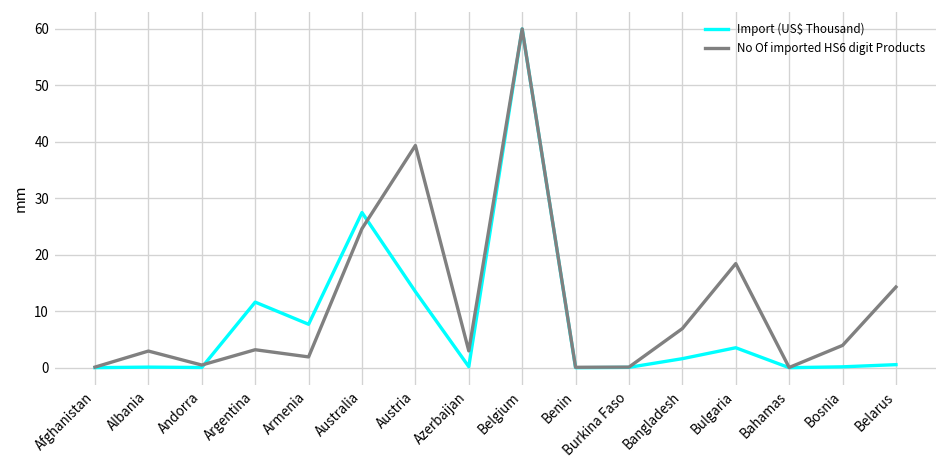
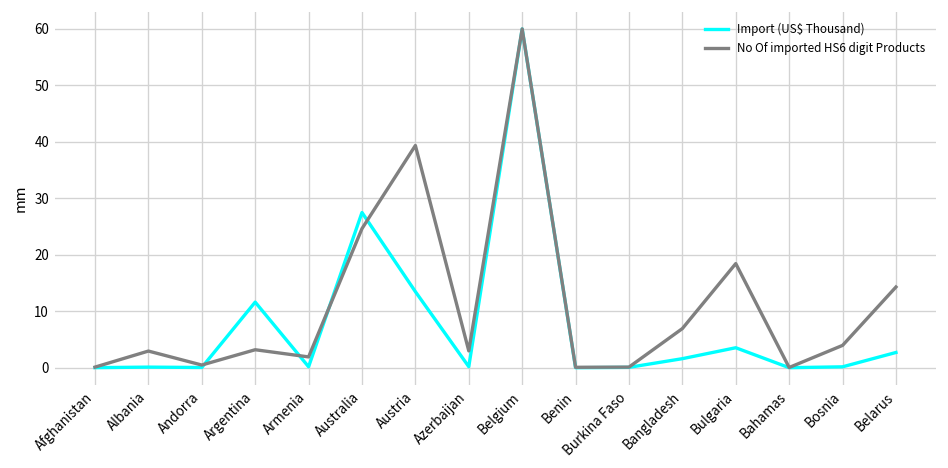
  {
    "Import (US$ Thousand)": {
      "Albania": 0,
      "Argentina": 12,
-     "Armenia": 8,
+     "Armenia": 0,
      "Australia": 27,
      "Austria": 13,
      "Azerbaijan": 0,
      "Bangladesh": 2,
      "Bulgaria": 4,
      "Bosnia": 0,
-     "Belarus": 1
+     "Belarus": 3
    },
    "No Of imported HS6 digit Products": {
      "Albania": 3,
      "Argentina": 3,
      "Armenia": 2,
      "Australia": 25,
      "Austria": 39,
      "Azerbaijan": 3,
      "Bangladesh": 7,
      "Bulgaria": 18,
      "Bosnia": 4,
      "Belarus": 14
    }
  }
